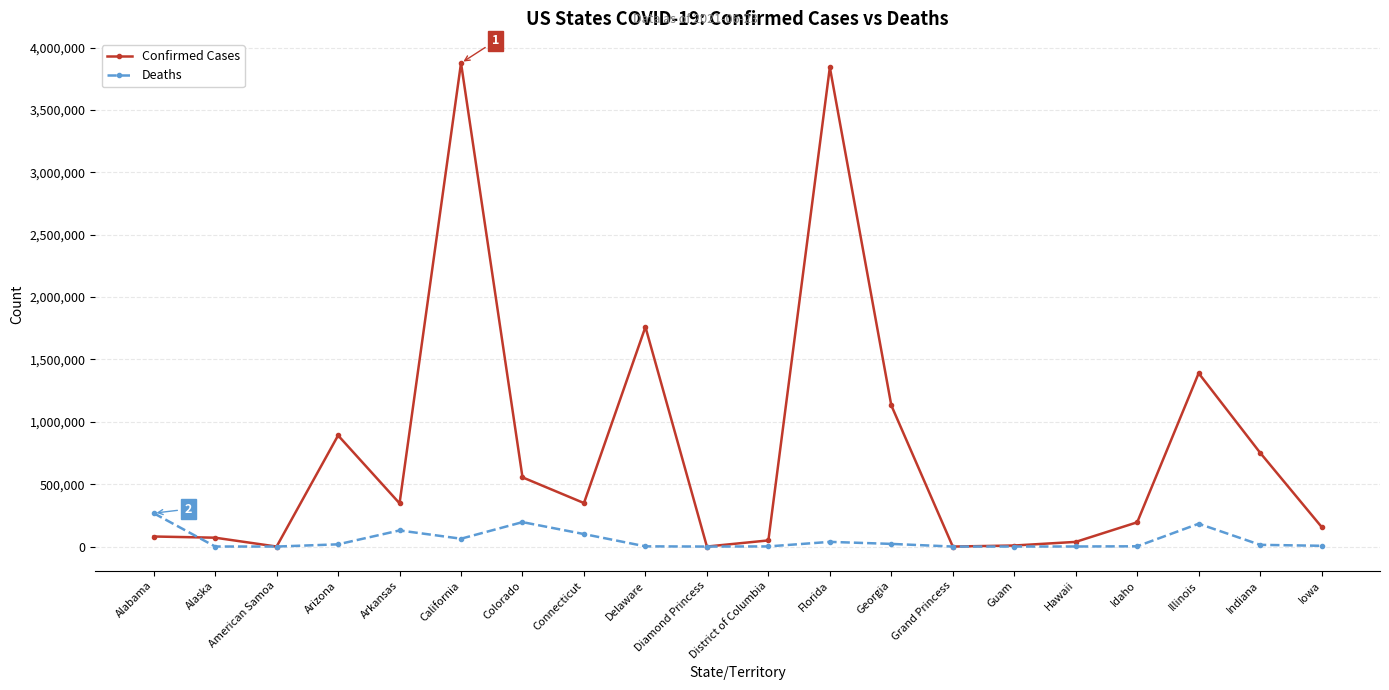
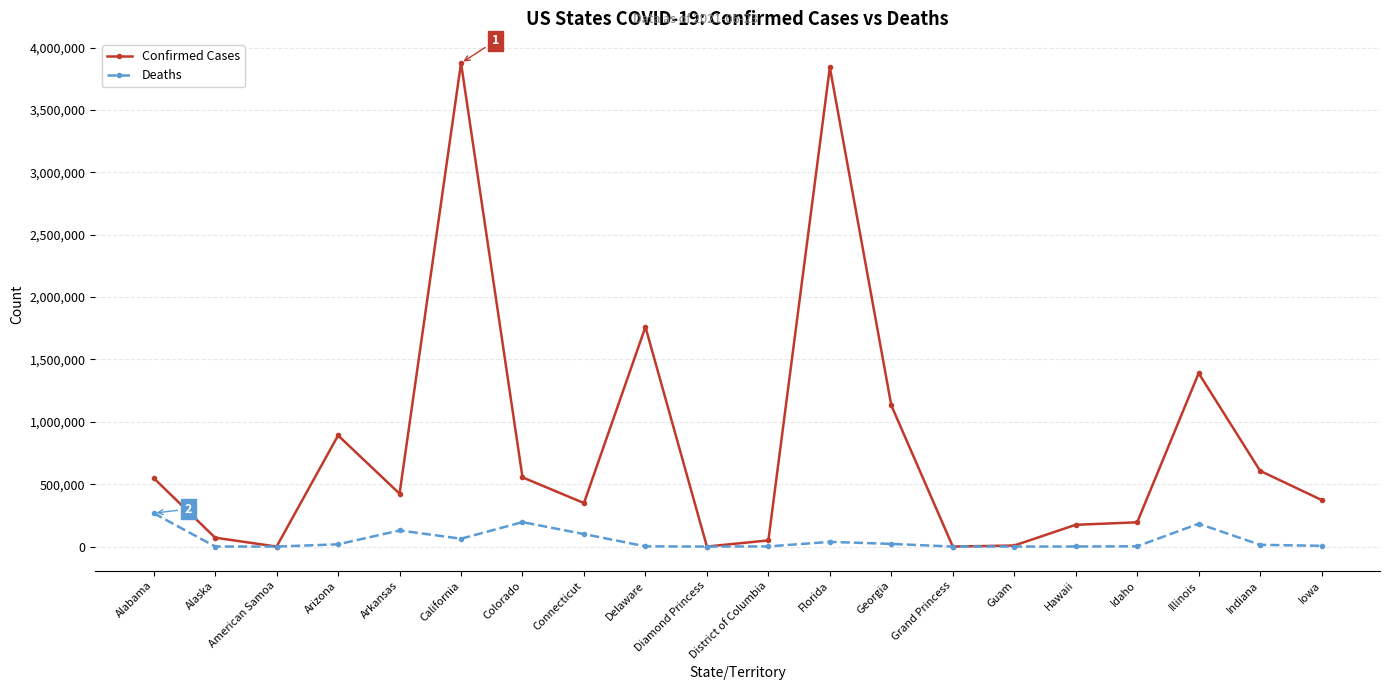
  {
    "Confirmed Cases": {
-     "Alabama": "80,000",
+     "Alabama": "550,000",
      "Alaska": "70,000",
      "Arizona": "890,000",
-     "Arkansas": "350,000",
+     "Arkansas": "420,000",
      "California": "3,880,000",
      "Colorado": "550,000",
      "Connecticut": "350,000",
      "Delaware": "1,760,000",
      "District of Columbia": "50,000",
      "Florida": "3,840,000",
      "Georgia": "1,130,000",
-     "Hawaii": "40,000",
+     "Hawaii": "170,000",
      "Idaho": "190,000",
      "Illinois": "1,390,000",
-     "Indiana": "750,000",
-     "Iowa": "160,000"
+     "Indiana": "610,000",
+     "Iowa": "370,000"
    },
    "Deaths": {
      "Alabama": "270,000",
      "Alaska": "0",
      "Arizona": "20,000",
      "Arkansas": "130,000",
      "California": "60,000",
      "Colorado": "200,000",
      "Connecticut": "100,000",
      "Delaware": "0",
      "District of Columbia": "0",
      "Florida": "40,000",
      "Georgia": "20,000",
      "Hawaii": "0",
      "Idaho": "0",
      "Illinois": "180,000",
      "Indiana": "10,000",
      "Iowa": "10,000"
    }
  }
